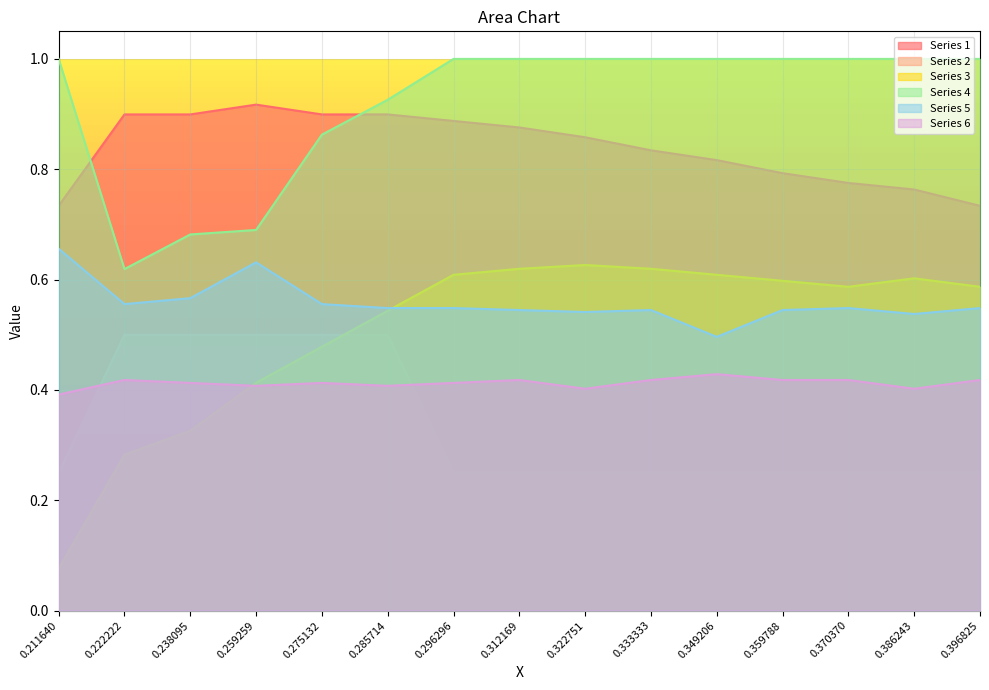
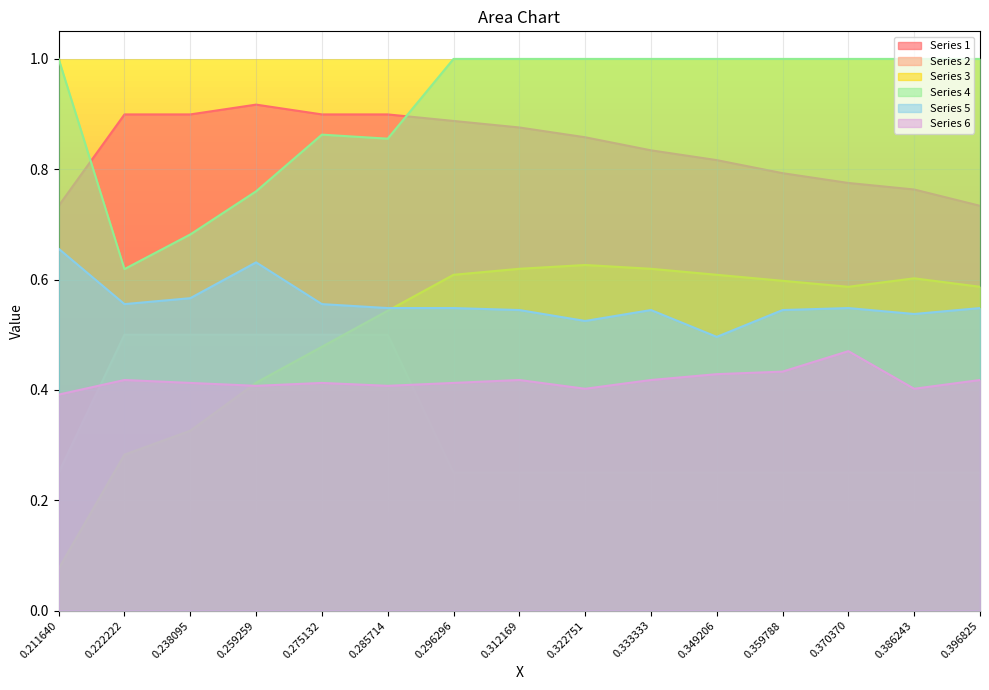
  {
    "Series 3": {
      "0.211640": 0.08,
      "0.222222": 0.28,
      "0.238095": 0.33,
      "0.259259": 0.41,
      "0.275132": 0.48,
      "0.285714": 0.54,
      "0.296296": 0.61,
      "0.312169": 0.62,
      "0.322751": 0.63,
      "0.333333": 0.62,
      "0.349206": 0.61,
      "0.359788": 0.60,
      "0.370370": 0.59,
      "0.386243": 0.60,
      "0.396825": 0.59
    },
    "Series 4": {
      "0.211640": 1.00,
      "0.222222": 0.62,
      "0.238095": 0.68,
-     "0.259259": 0.69,
+     "0.259259": 0.76,
      "0.275132": 0.86,
-     "0.285714": 0.93,
+     "0.285714": 0.86,
      "0.296296": 1.00,
      "0.312169": 1.00,
      "0.322751": 1.00,
      "0.333333": 1.00,
      "0.349206": 1.00,
      "0.359788": 1.00,
      "0.370370": 1.00,
      "0.396825": 1.00
    },
    "Series 5": {
      "0.211640": 0.66,
      "0.222222": 0.56,
      "0.238095": 0.57,
      "0.259259": 0.63,
      "0.275132": 0.56,
      "0.285714": 0.55,
      "0.296296": 0.55,
      "0.312169": 0.54,
-     "0.322751": 0.54,
+     "0.322751": 0.53,
      "0.333333": 0.54,
      "0.349206": 0.50,
      "0.359788": 0.54,
      "0.370370": 0.55,
      "0.386243": 0.54,
      "0.396825": 0.55
    },
    "Series 6": {
      "0.211640": 0.39,
      "0.222222": 0.42,
      "0.238095": 0.41,
      "0.259259": 0.41,
      "0.275132": 0.41,
      "0.285714": 0.41,
      "0.296296": 0.41,
      "0.312169": 0.42,
      "0.322751": 0.40,
      "0.333333": 0.42,
      "0.349206": 0.43,
-     "0.359788": 0.42,
-     "0.370370": 0.42,
+     "0.359788": 0.43,
+     "0.370370": 0.47,
      "0.386243": 0.40,
      "0.396825": 0.42
    }
  }
